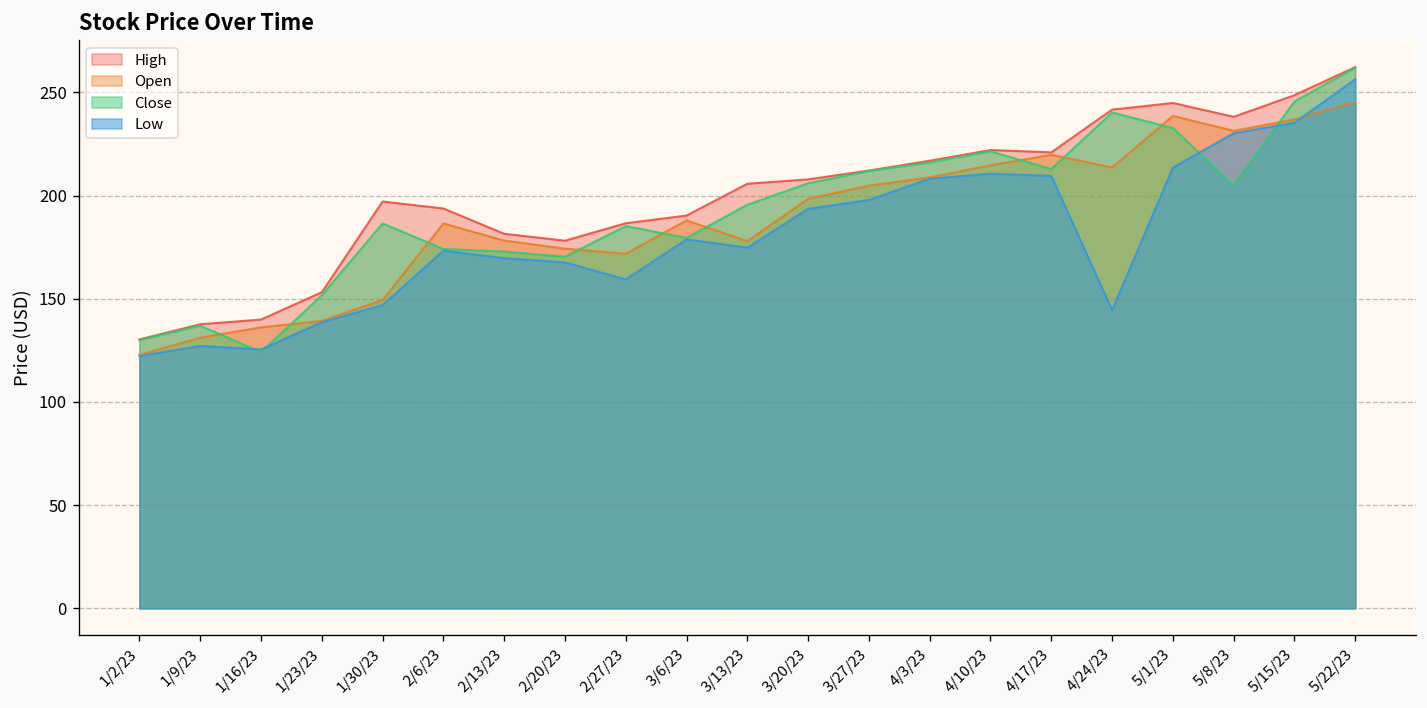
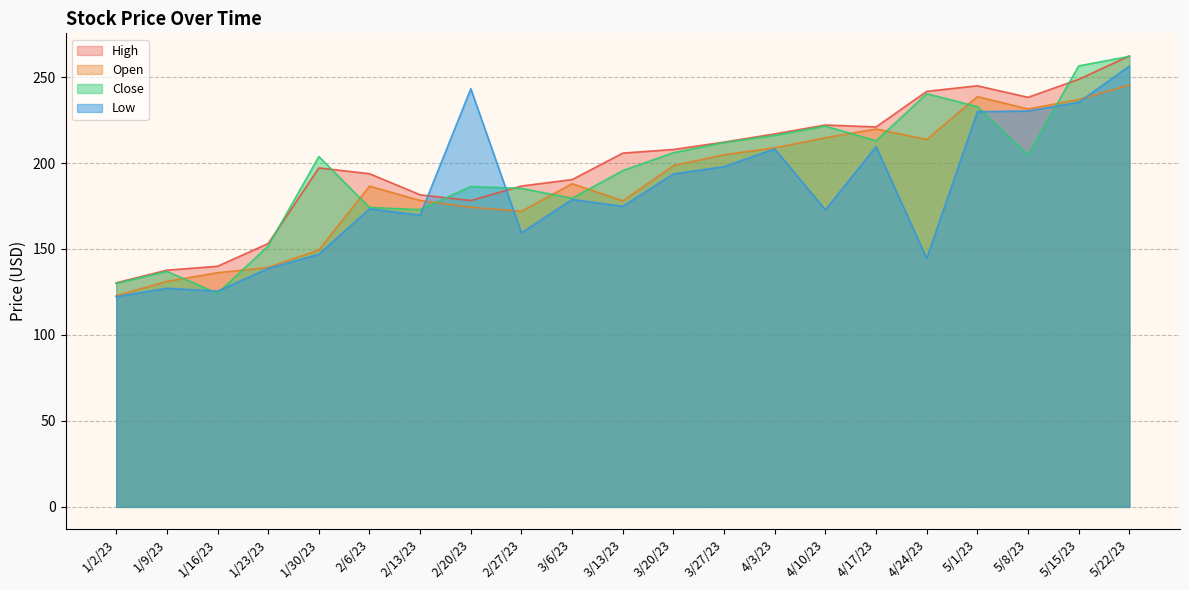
  {
    "Close": {
-     "1/30/23": 187,
+     "1/30/23": 204,
      "2/13/23": 173,
-     "2/20/23": 170,
+     "2/20/23": 186,
      "3/13/23": 196,
      "3/20/23": 206,
      "4/17/23": 213,
      "5/1/23": 233,
      "5/8/23": 205,
-     "5/15/23": 246
+     "5/15/23": 256
    },
    "Low": {
      "1/9/23": 127,
      "1/30/23": 147,
      "2/13/23": 170,
-     "2/20/23": 168,
+     "2/20/23": 243,
      "2/27/23": 159,
      "3/13/23": 175,
      "3/20/23": 194,
      "3/27/23": 198,
-     "4/10/23": 211,
+     "4/10/23": 173,
      "4/17/23": 210,
      "4/24/23": 145,
-     "5/1/23": 214,
+     "5/1/23": 230,
      "5/15/23": 235,
      "5/22/23": 256
    }
  }
